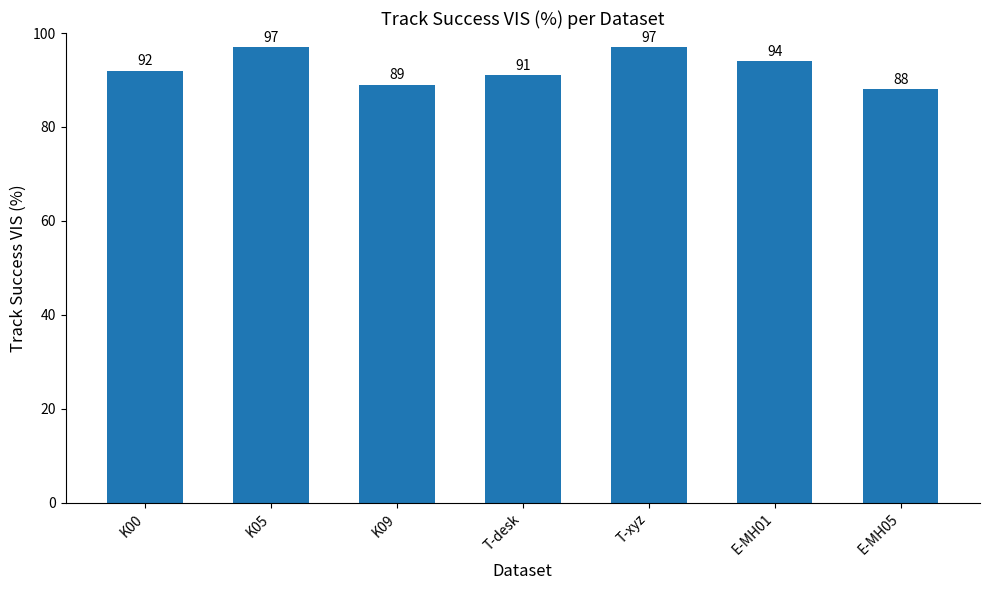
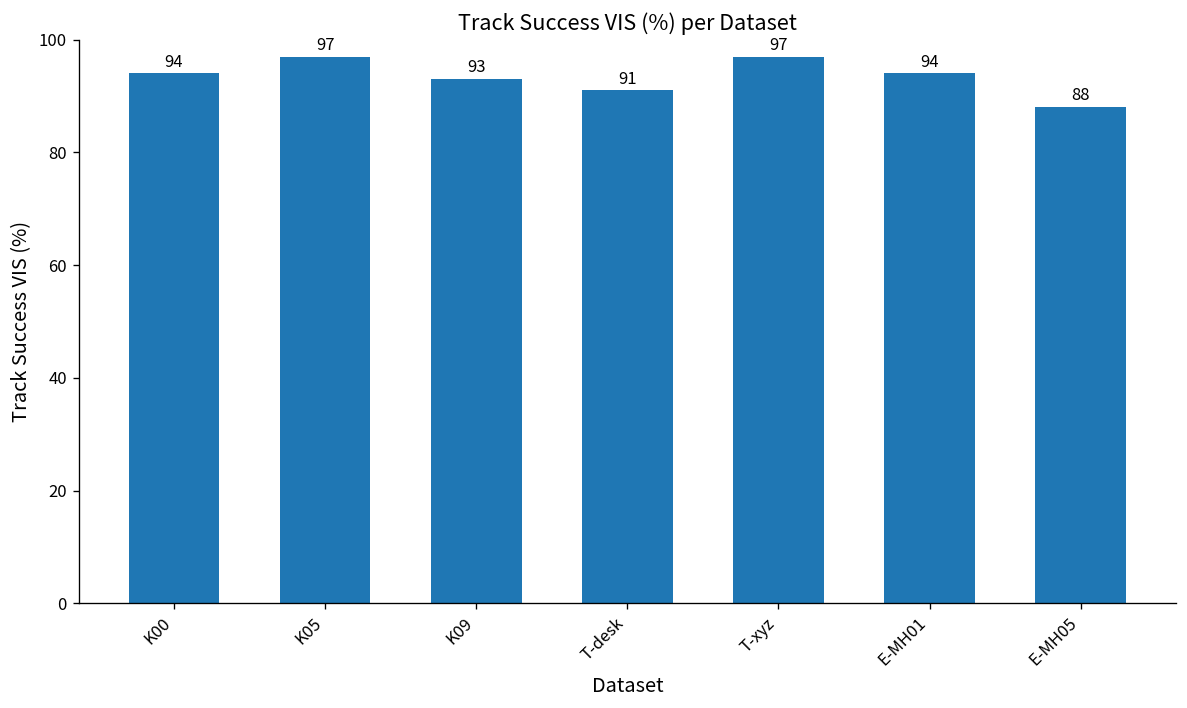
  {
-   "K00": 92,
+   "K00": 94,
    "K05": 97,
-   "K09": 89,
+   "K09": 93,
    "T-desk": 91,
    "T-xyz": 97,
    "E-MH01": 94,
    "E-MH05": 88
  }
